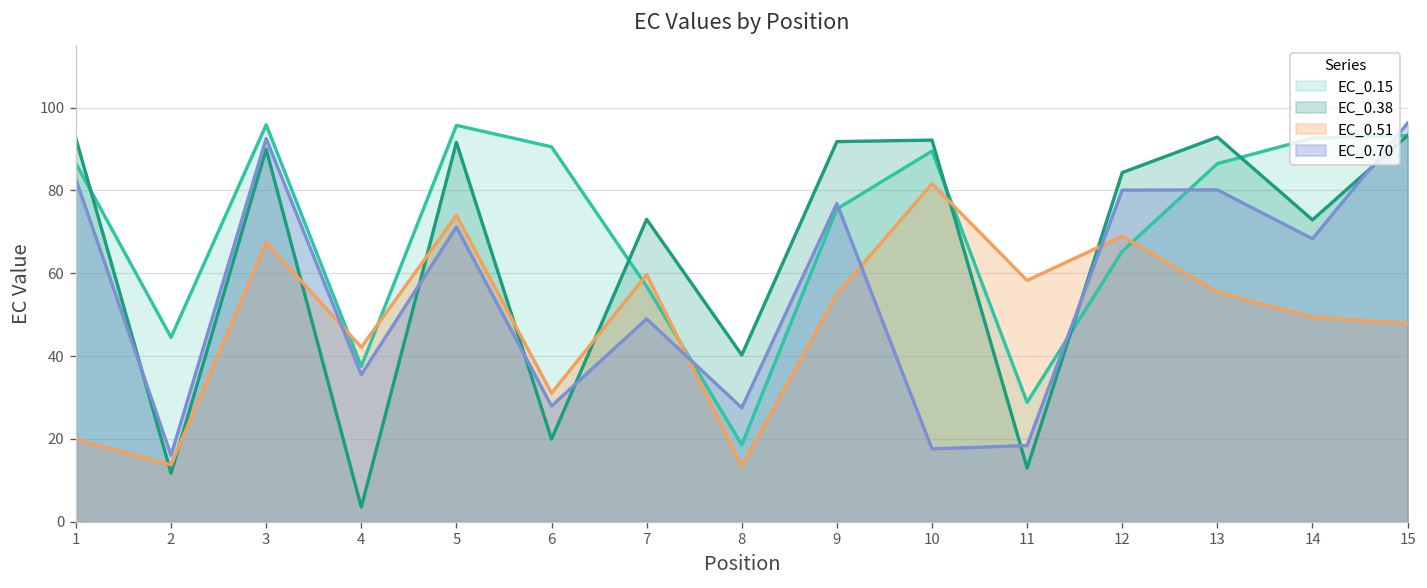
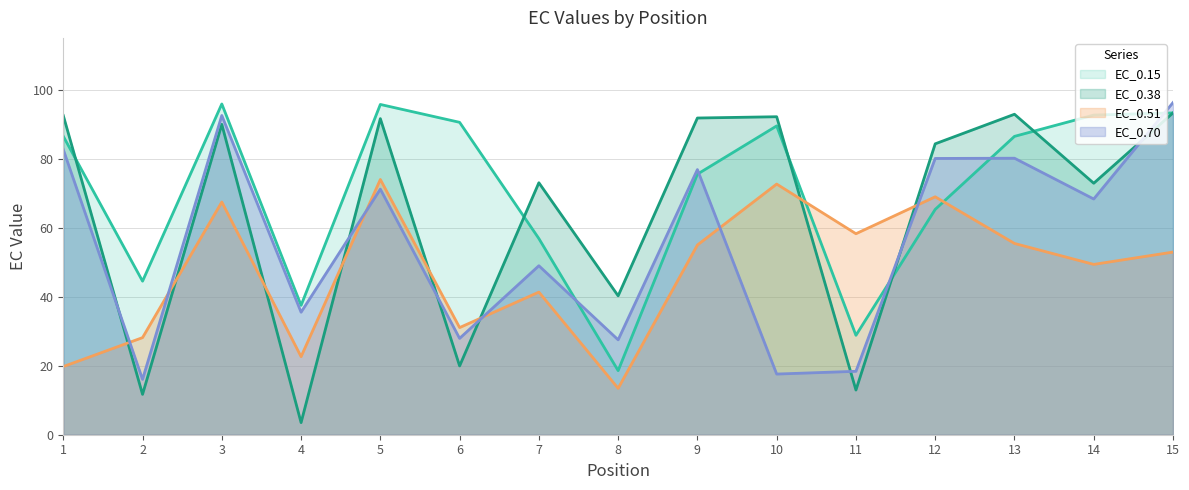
  {
    "EC_0.51": {
      "1": 20,
-     "2": 14,
+     "2": 28,
      "3": 67,
-     "4": 42,
+     "4": 23,
      "5": 74,
      "6": 31,
-     "7": 60,
+     "7": 41,
      "8": 13,
      "9": 55,
-     "10": 82,
+     "10": 73,
      "11": 58,
      "12": 69,
      "13": 55,
      "14": 49,
-     "15": 48
+     "15": 53
    }
  }
